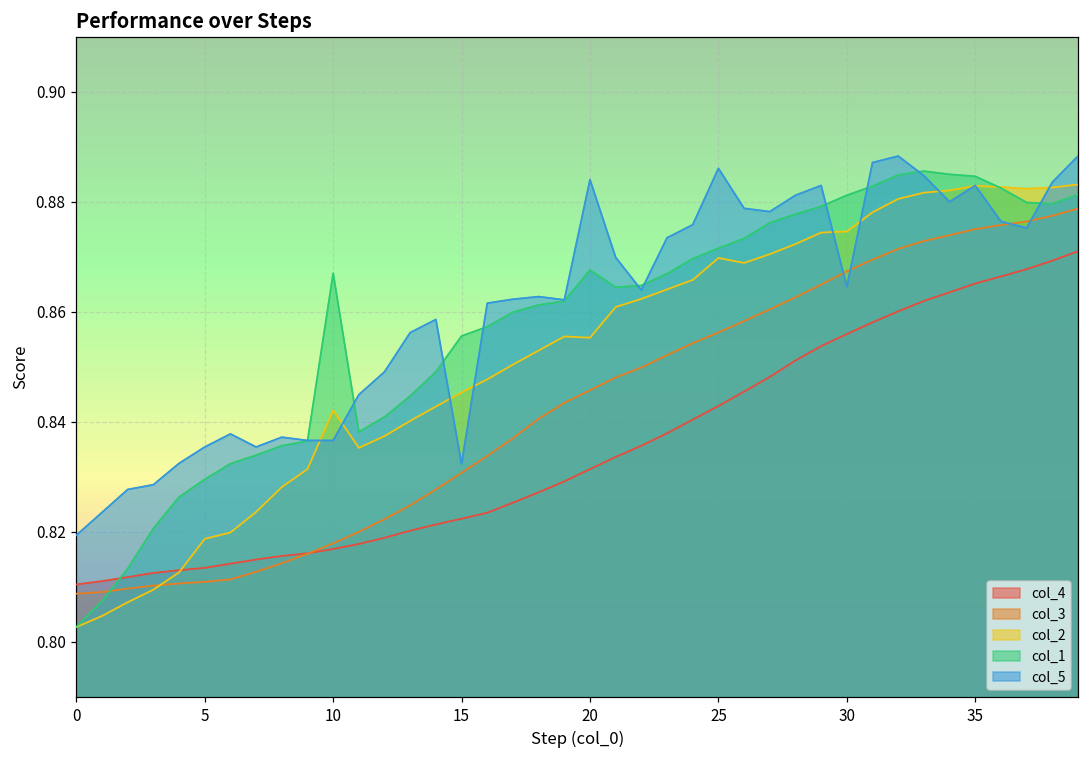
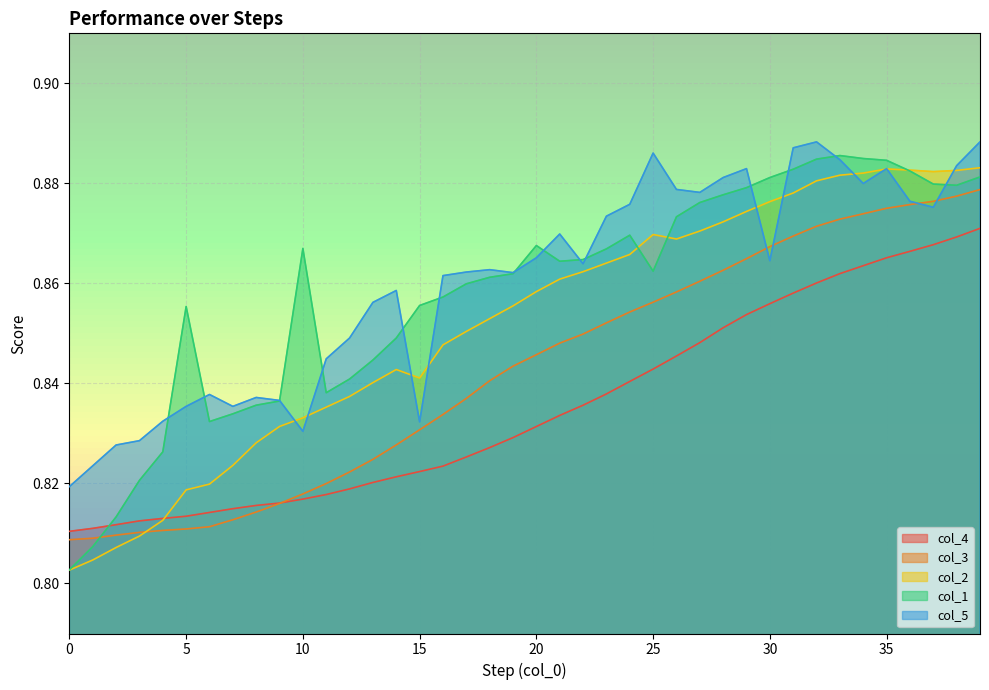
  {
    "col_2": {
      "5": 0.819,
-     "10": 0.842,
-     "15": 0.845,
-     "20": 0.855,
+     "10": 0.833,
+     "15": 0.841,
+     "20": 0.858,
      "25": 0.870,
-     "30": 0.875
+     "30": 0.876
    },
    "col_1": {
-     "5": 0.830,
+     "5": 0.855,
      "10": 0.867,
      "15": 0.856,
      "20": 0.868,
-     "25": 0.872,
+     "25": 0.862,
      "30": 0.881,
      "35": 0.885
    },
    "col_5": {
      "0": 0.819,
      "5": 0.835,
-     "10": 0.837,
+     "10": 0.830,
      "15": 0.832,
-     "20": 0.884,
+     "20": 0.865,
      "25": 0.886,
      "30": 0.865
    }
  }
